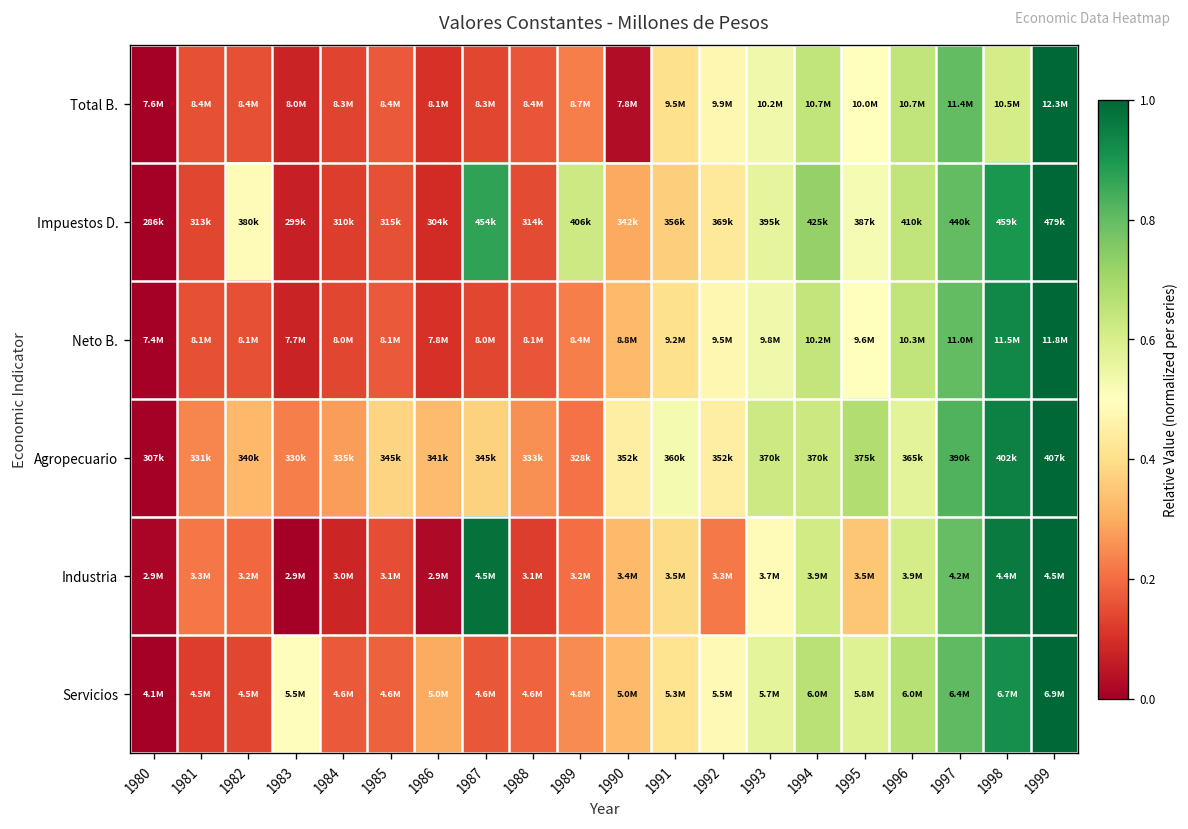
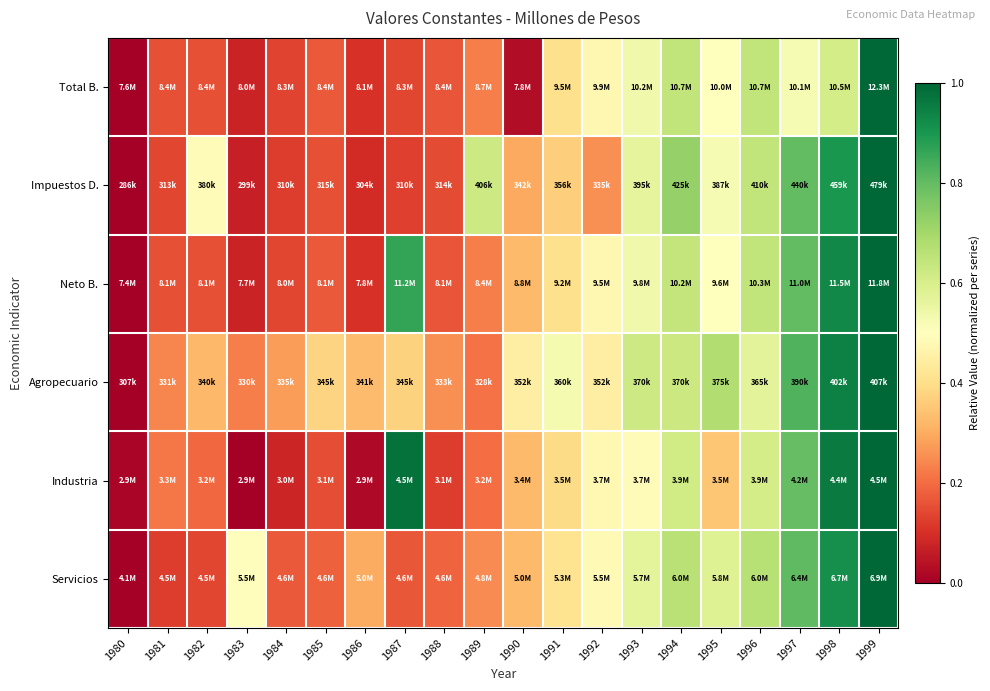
  {
    "Total B.": {
      "1980": "7.6M",
      "1981": "8.4M",
      "1982": "8.4M",
      "1983": "8.0M",
      "1984": "8.3M",
      "1985": "8.4M",
      "1986": "8.1M",
      "1987": "8.3M",
      "1988": "8.4M",
      "1989": "8.7M",
      "1990": "7.8M",
      "1991": "9.5M",
      "1992": "9.9M",
      "1993": "10.2M",
      "1994": "10.7M",
      "1995": "10.0M",
      "1996": "10.7M",
-     "1997": "11.4M",
+     "1997": "10.1M",
      "1998": "10.5M",
      "1999": "12.3M"
    },
    "Impuestos D.": {
      "1980": "286k",
      "1981": "313k",
      "1982": "380k",
      "1983": "299k",
      "1984": "310k",
      "1985": "315k",
      "1986": "304k",
-     "1987": "454k",
+     "1987": "310k",
      "1988": "314k",
      "1989": "406k",
      "1990": "342k",
      "1991": "356k",
-     "1992": "369k",
+     "1992": "335k",
      "1993": "395k",
      "1994": "425k",
      "1995": "387k",
      "1996": "410k",
      "1997": "440k",
      "1998": "459k",
      "1999": "479k"
    },
    "Neto B.": {
      "1980": "7.4M",
      "1981": "8.1M",
      "1982": "8.1M",
      "1983": "7.7M",
      "1984": "8.0M",
      "1985": "8.1M",
      "1986": "7.8M",
-     "1987": "8.0M",
+     "1987": "11.2M",
      "1988": "8.1M",
      "1989": "8.4M",
      "1990": "8.8M",
      "1991": "9.2M",
      "1992": "9.5M",
      "1993": "9.8M",
      "1994": "10.2M",
      "1995": "9.6M",
      "1996": "10.3M",
      "1997": "11.0M",
      "1998": "11.5M",
      "1999": "11.8M"
    },
    "Agropecuario": {
      "1980": "307k",
      "1981": "331k",
      "1982": "340k",
      "1983": "330k",
      "1984": "335k",
      "1985": "345k",
      "1986": "341k",
      "1987": "345k",
      "1988": "333k",
      "1989": "328k",
      "1990": "352k",
      "1991": "360k",
      "1992": "352k",
      "1993": "370k",
      "1994": "370k",
      "1995": "375k",
      "1996": "365k",
      "1997": "390k",
      "1998": "402k",
      "1999": "407k"
    },
    "Industria": {
      "1980": "2.9M",
      "1981": "3.3M",
      "1982": "3.2M",
      "1983": "2.9M",
      "1984": "3.0M",
      "1985": "3.1M",
      "1986": "2.9M",
      "1987": "4.5M",
      "1988": "3.1M",
      "1989": "3.2M",
      "1990": "3.4M",
      "1991": "3.5M",
-     "1992": "3.3M",
+     "1992": "3.7M",
      "1993": "3.7M",
      "1994": "3.9M",
      "1995": "3.5M",
      "1996": "3.9M",
      "1997": "4.2M",
      "1998": "4.4M",
      "1999": "4.5M"
    },
    "Servicios": {
      "1980": "4.1M",
      "1981": "4.5M",
      "1982": "4.5M",
      "1983": "5.5M",
      "1984": "4.6M",
      "1985": "4.6M",
      "1986": "5.0M",
      "1987": "4.6M",
      "1988": "4.6M",
      "1989": "4.8M",
      "1990": "5.0M",
      "1991": "5.3M",
      "1992": "5.5M",
      "1993": "5.7M",
      "1994": "6.0M",
      "1995": "5.8M",
      "1996": "6.0M",
      "1997": "6.4M",
      "1998": "6.7M",
      "1999": "6.9M"
    }
  }
